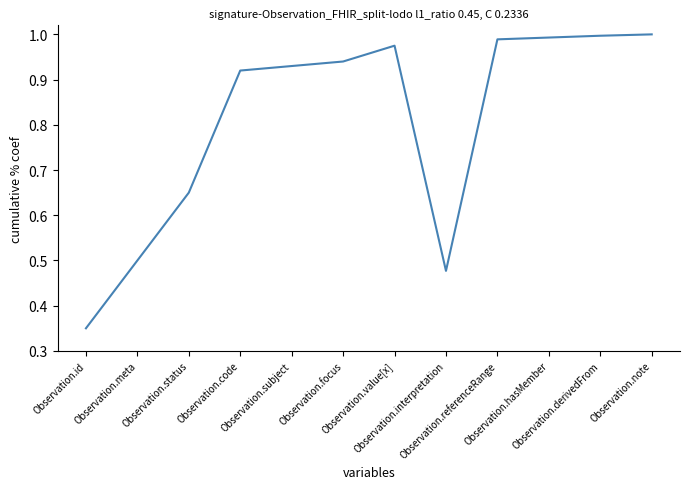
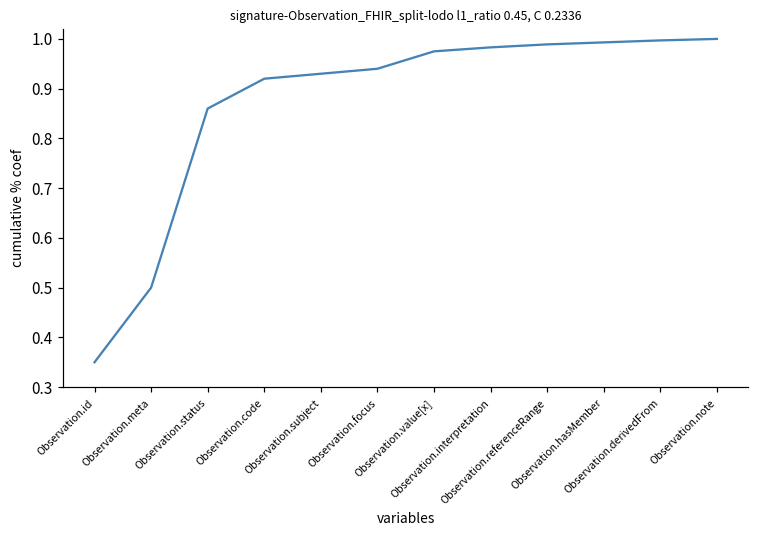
  {
    "Observation.id": 0.35,
    "Observation.meta": 0.50,
-   "Observation.status": 0.65,
+   "Observation.status": 0.86,
    "Observation.code": 0.92,
    "Observation.subject": 0.93,
    "Observation.focus": 0.94,
    "Observation.value[x]": 0.98,
-   "Observation.interpretation": 0.48,
+   "Observation.interpretation": 0.98,
    "Observation.referenceRange": 0.99,
    "Observation.hasMember": 0.99,
    "Observation.derivedFrom": 1.00,
    "Observation.note": 1.00
  }
